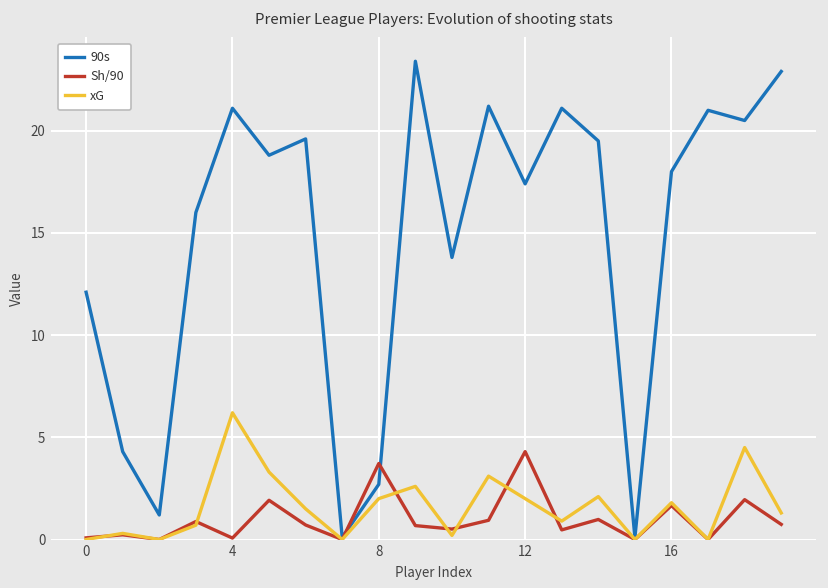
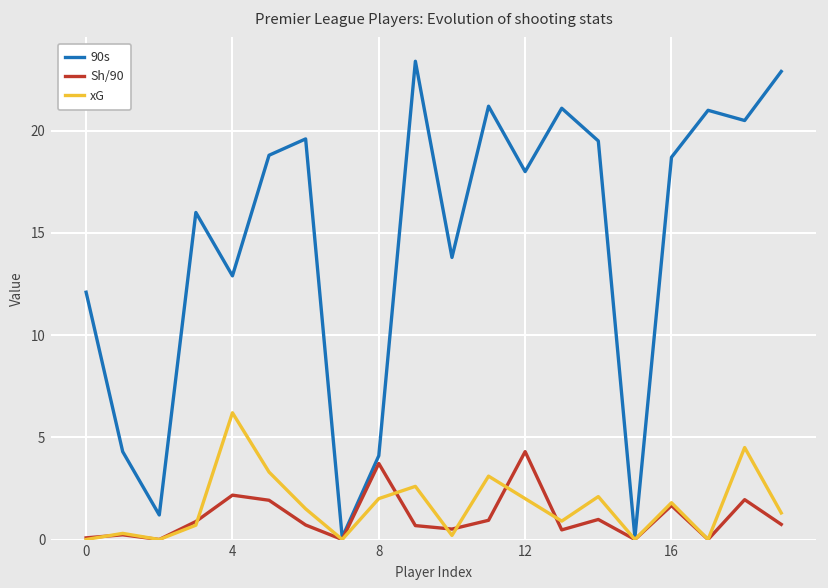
  {
    "90s": {
      "0": 12.1,
-     "4": 21.1,
-     "8": 2.7,
-     "12": 17.4,
-     "16": 18.0
+     "4": 12.9,
+     "8": 4.1,
+     "12": 18.0,
+     "16": 18.7
    },
    "Sh/90": {
-     "4": 0.1,
+     "4": 2.2,
      "8": 3.7,
      "12": 4.3
    },
    "xG": {
      "4": 6.2,
      "8": 2.0,
      "12": 2.0
    }
  }
